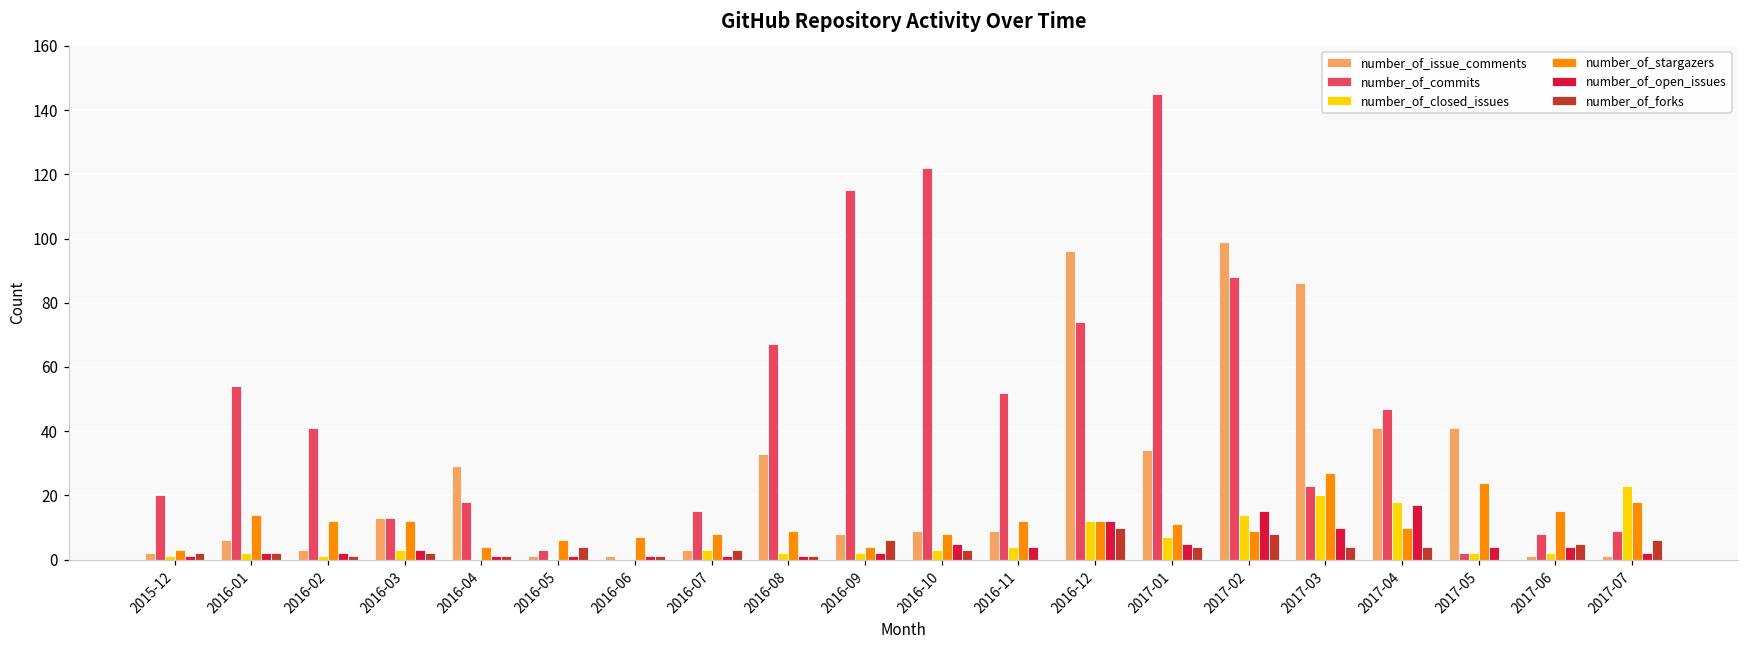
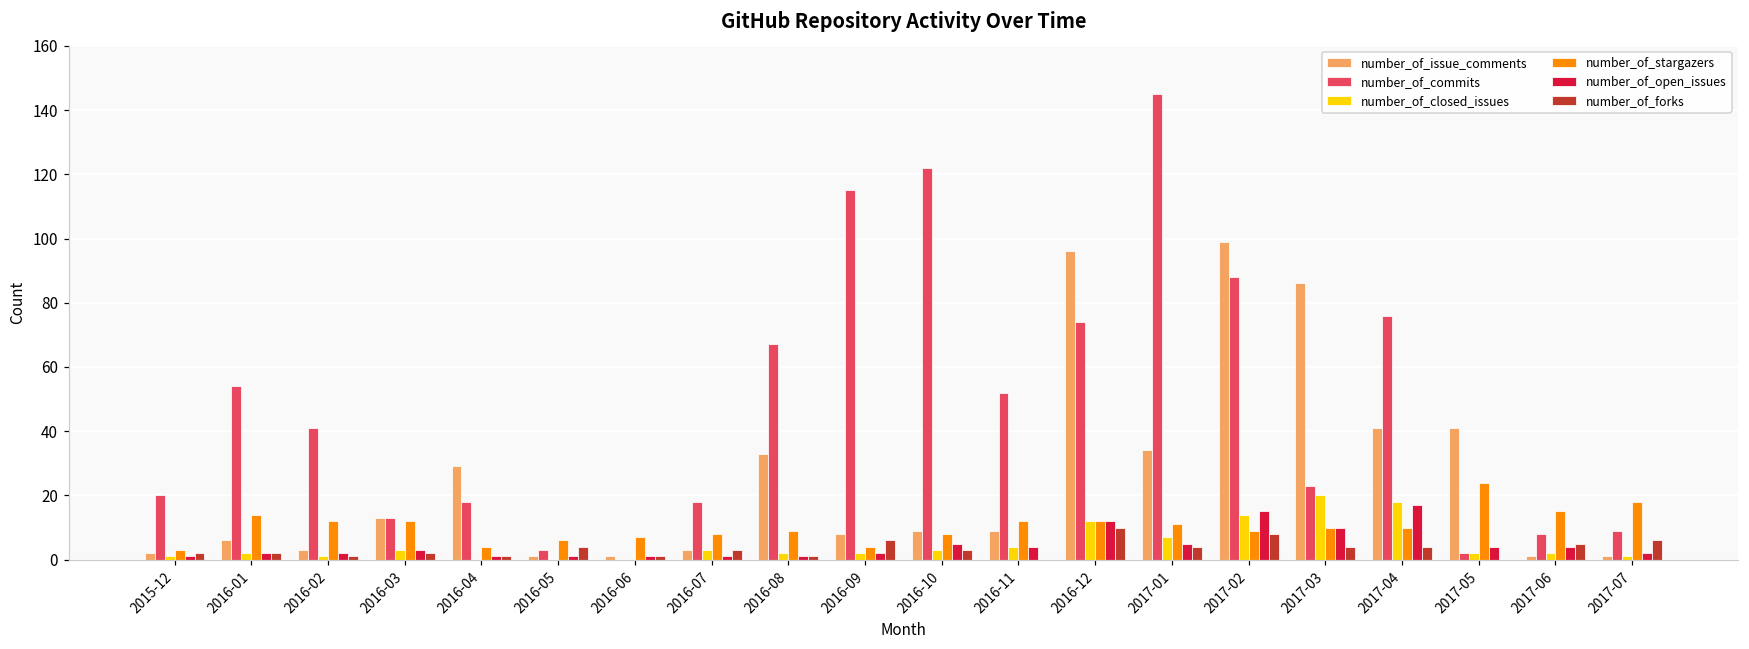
  {
    "number_of_issue_comments": {
      "2015-12": 2,
      "2016-01": 6,
      "2016-02": 3,
      "2016-03": 13,
      "2016-04": 29,
      "2016-05": 1,
      "2016-06": 1,
      "2016-07": 3,
      "2016-08": 33,
      "2016-09": 8,
      "2016-10": 9,
      "2016-11": 9,
      "2016-12": 96,
      "2017-01": 34,
      "2017-02": 99,
      "2017-03": 86,
      "2017-04": 41,
      "2017-05": 41,
      "2017-06": 1,
      "2017-07": 1
    },
    "number_of_commits": {
      "2015-12": 20,
      "2016-01": 54,
      "2016-02": 41,
      "2016-03": 13,
      "2016-04": 18,
      "2016-05": 3,
      "2016-06": 0,
-     "2016-07": 15,
+     "2016-07": 18,
      "2016-08": 67,
      "2016-09": 115,
      "2016-10": 122,
      "2016-11": 52,
      "2016-12": 74,
      "2017-01": 145,
      "2017-02": 88,
      "2017-03": 23,
-     "2017-04": 47,
+     "2017-04": 76,
      "2017-05": 2,
      "2017-06": 8,
      "2017-07": 9
    },
    "number_of_closed_issues": {
      "2015-12": 1,
      "2016-01": 2,
      "2016-02": 1,
      "2016-03": 3,
      "2016-04": 0,
      "2016-05": 0,
      "2016-06": 0,
      "2016-07": 3,
      "2016-08": 2,
      "2016-09": 2,
      "2016-10": 3,
      "2016-11": 4,
      "2016-12": 12,
      "2017-01": 7,
      "2017-02": 14,
      "2017-03": 20,
      "2017-04": 18,
      "2017-05": 2,
      "2017-06": 2,
-     "2017-07": 23
+     "2017-07": 1
    },
    "number_of_stargazers": {
      "2015-12": 3,
      "2016-01": 14,
      "2016-02": 12,
      "2016-03": 12,
      "2016-04": 4,
      "2016-05": 6,
      "2016-06": 7,
      "2016-07": 8,
      "2016-08": 9,
      "2016-09": 4,
      "2016-10": 8,
      "2016-11": 12,
      "2016-12": 12,
      "2017-01": 11,
      "2017-02": 9,
-     "2017-03": 27,
+     "2017-03": 10,
      "2017-04": 10,
      "2017-05": 24,
      "2017-06": 15,
      "2017-07": 18
    }
  }
